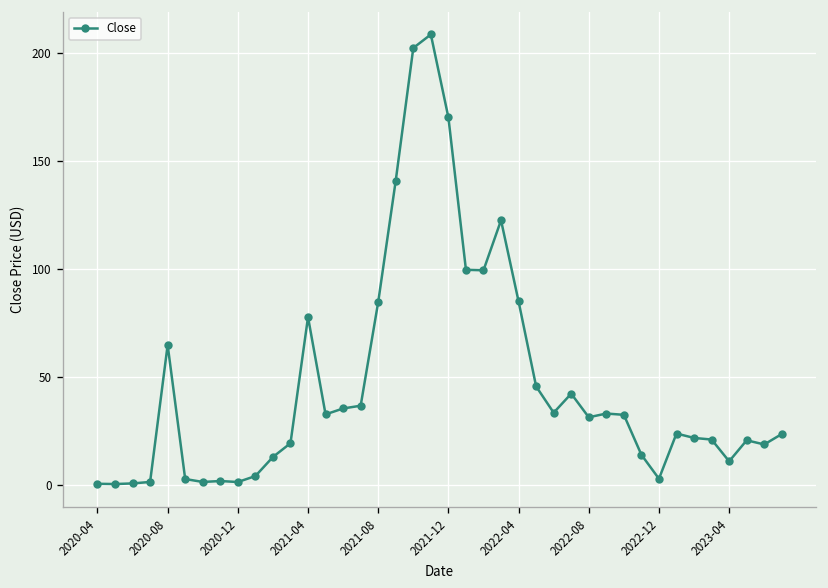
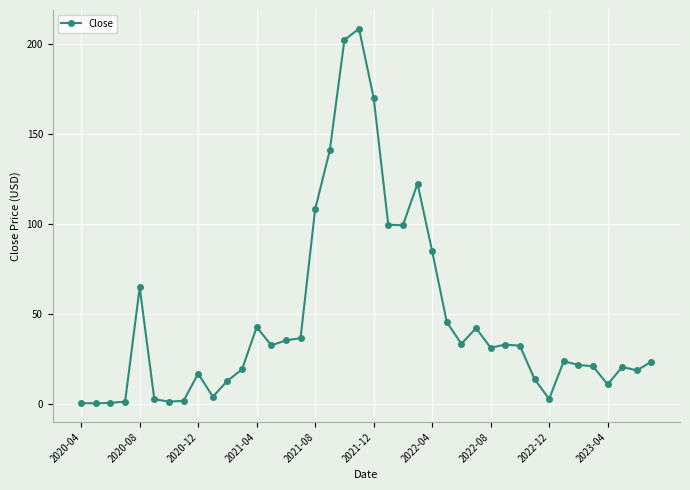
  {
    "2020-04": 1,
    "2020-08": 65,
-   "2020-12": 2,
-   "2021-04": 78,
-   "2021-08": 85,
+   "2020-12": 17,
+   "2021-04": 43,
+   "2021-08": 108,
    "2021-12": 170,
    "2022-04": 85,
    "2022-08": 31,
    "2022-12": 3,
    "2023-04": 11
  }
